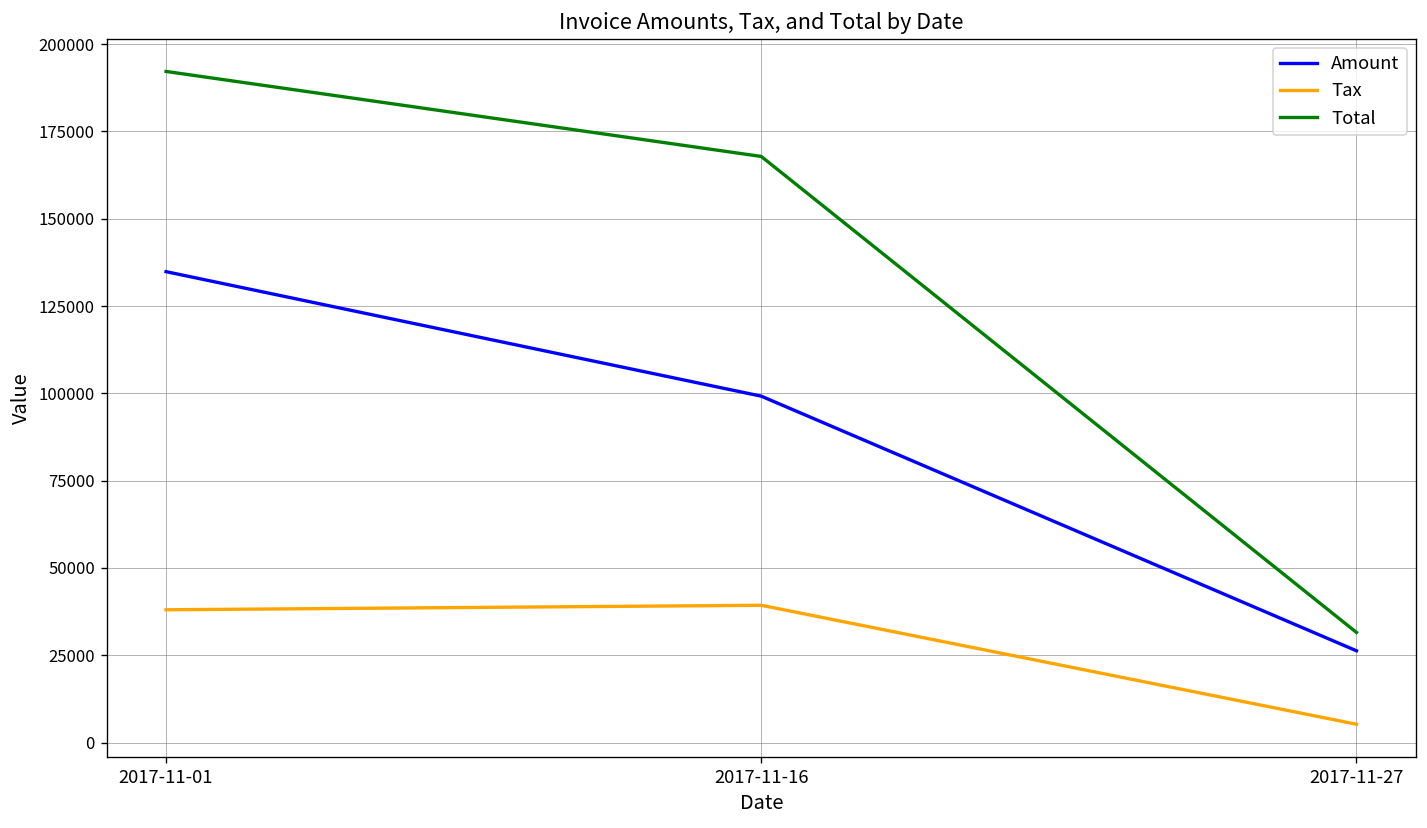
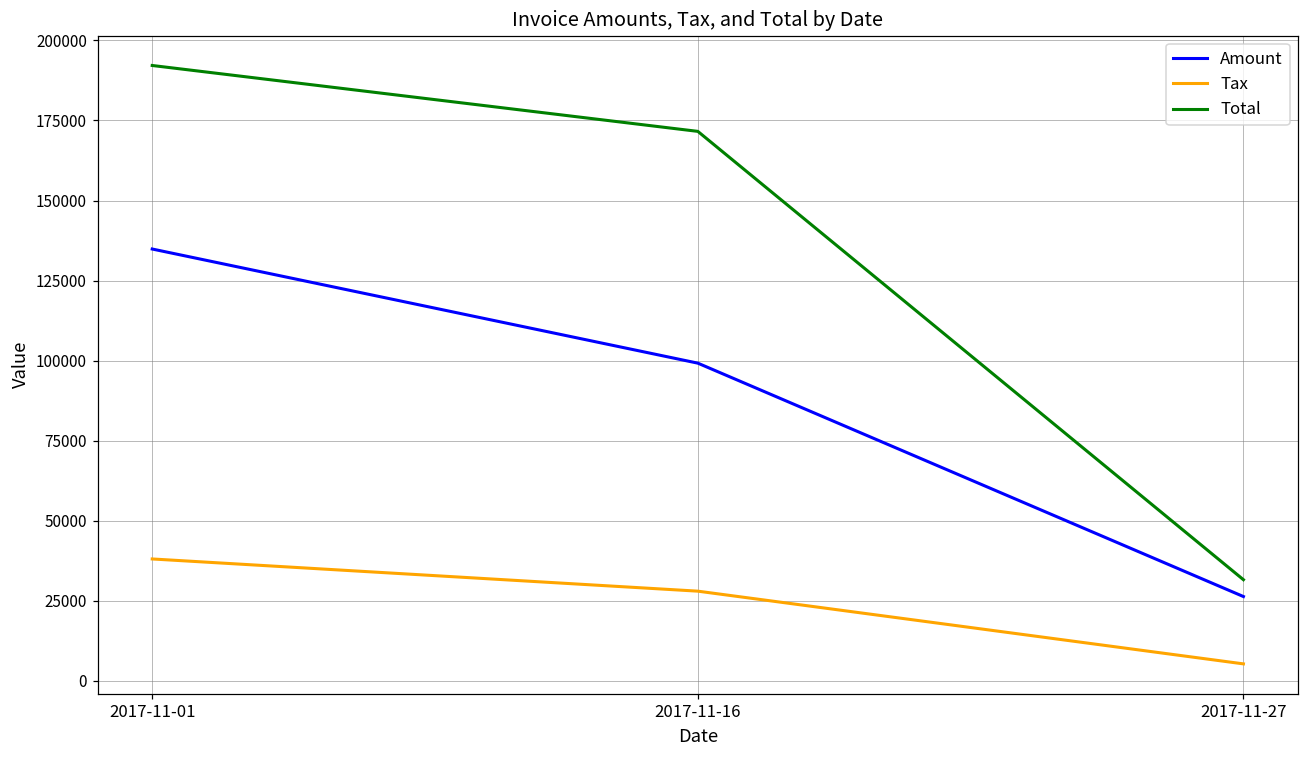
  {
    "Amount": {
      "2017-11-01": 135000,
      "2017-11-16": 99000,
      "2017-11-27": 26000
    },
    "Tax": {
      "2017-11-01": 38000,
-     "2017-11-16": 39000,
+     "2017-11-16": 28000,
      "2017-11-27": 5000
    },
    "Total": {
      "2017-11-01": 192000,
-     "2017-11-16": 168000,
+     "2017-11-16": 172000,
      "2017-11-27": 32000
    }
  }
